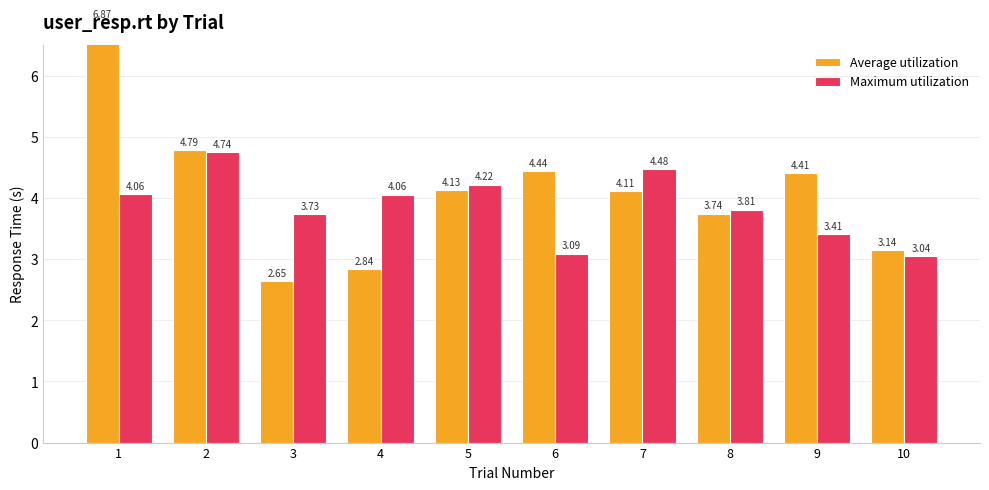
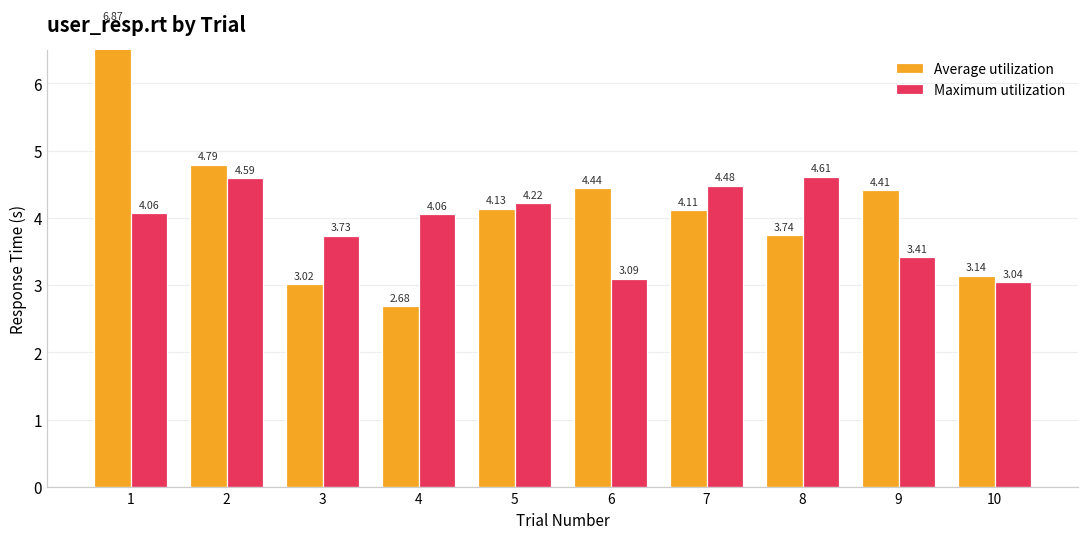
  {
    "Average utilization": {
      "2": 4.79,
-     "3": 2.65,
-     "4": 2.84,
+     "3": 3.02,
+     "4": 2.68,
      "5": 4.13,
      "6": 4.44,
      "7": 4.11,
      "8": 3.74,
      "9": 4.41,
      "10": 3.14
    },
    "Maximum utilization": {
      "1": 4.06,
-     "2": 4.74,
+     "2": 4.59,
      "3": 3.73,
      "4": 4.06,
      "5": 4.22,
      "6": 3.09,
      "7": 4.48,
-     "8": 3.81,
+     "8": 4.61,
      "9": 3.41,
      "10": 3.04
    }
  }
